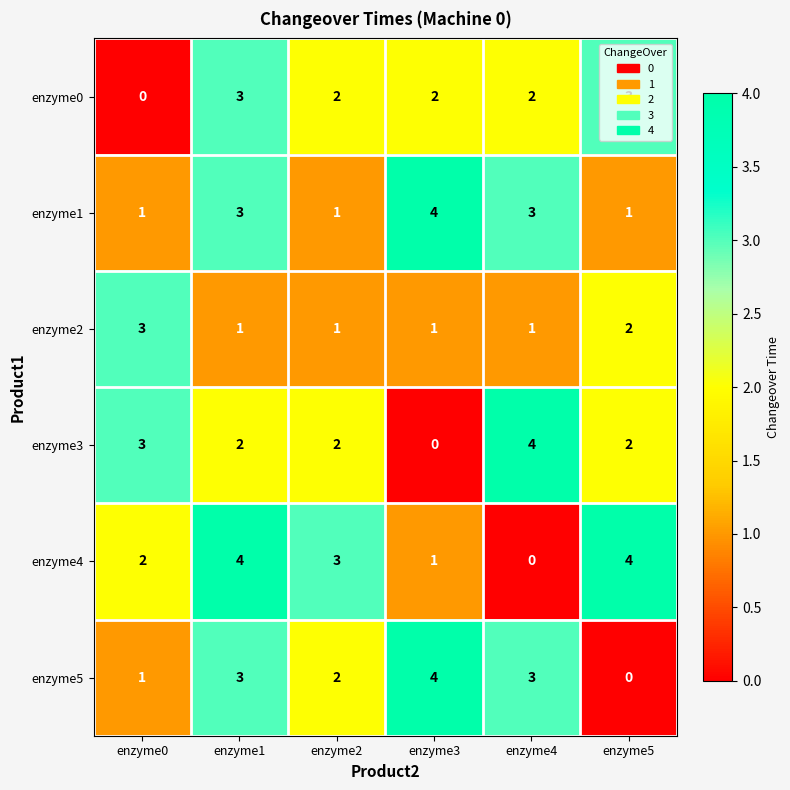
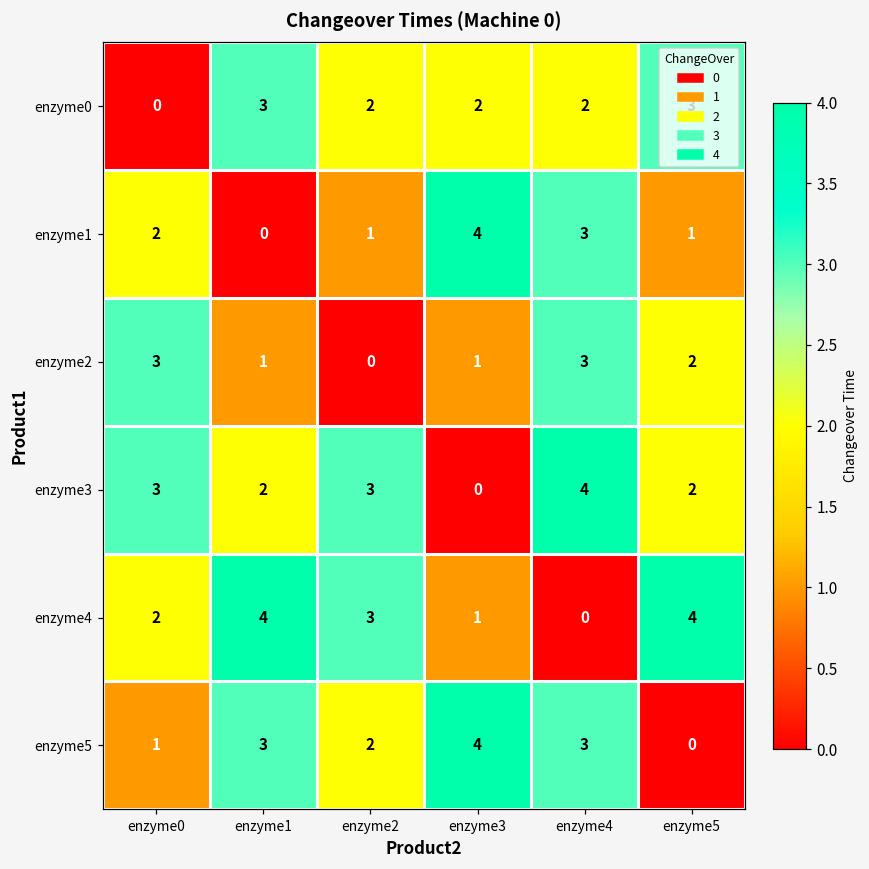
  {
    "enzyme0": {
      "enzyme0": 0,
      "enzyme1": 3,
      "enzyme2": 2,
      "enzyme3": 2,
      "enzyme4": 2
    },
    "enzyme1": {
-     "enzyme0": 1,
-     "enzyme1": 3,
+     "enzyme0": 2,
+     "enzyme1": 0,
      "enzyme2": 1,
      "enzyme3": 4,
      "enzyme4": 3,
      "enzyme5": 1
    },
    "enzyme2": {
      "enzyme0": 3,
      "enzyme1": 1,
-     "enzyme2": 1,
+     "enzyme2": 0,
      "enzyme3": 1,
-     "enzyme4": 1,
+     "enzyme4": 3,
      "enzyme5": 2
    },
    "enzyme3": {
      "enzyme0": 3,
      "enzyme1": 2,
-     "enzyme2": 2,
+     "enzyme2": 3,
      "enzyme3": 0,
      "enzyme4": 4,
      "enzyme5": 2
    },
    "enzyme4": {
      "enzyme0": 2,
      "enzyme1": 4,
      "enzyme2": 3,
      "enzyme3": 1,
      "enzyme4": 0,
      "enzyme5": 4
    },
    "enzyme5": {
      "enzyme0": 1,
      "enzyme1": 3,
      "enzyme2": 2,
      "enzyme3": 4,
      "enzyme4": 3,
      "enzyme5": 0
    }
  }
